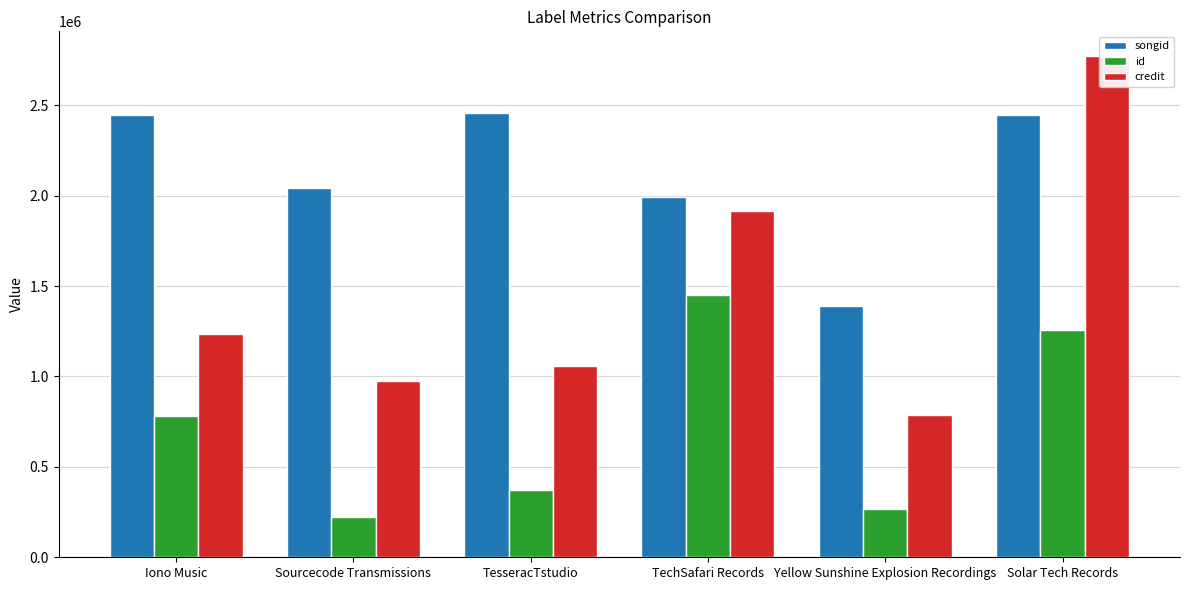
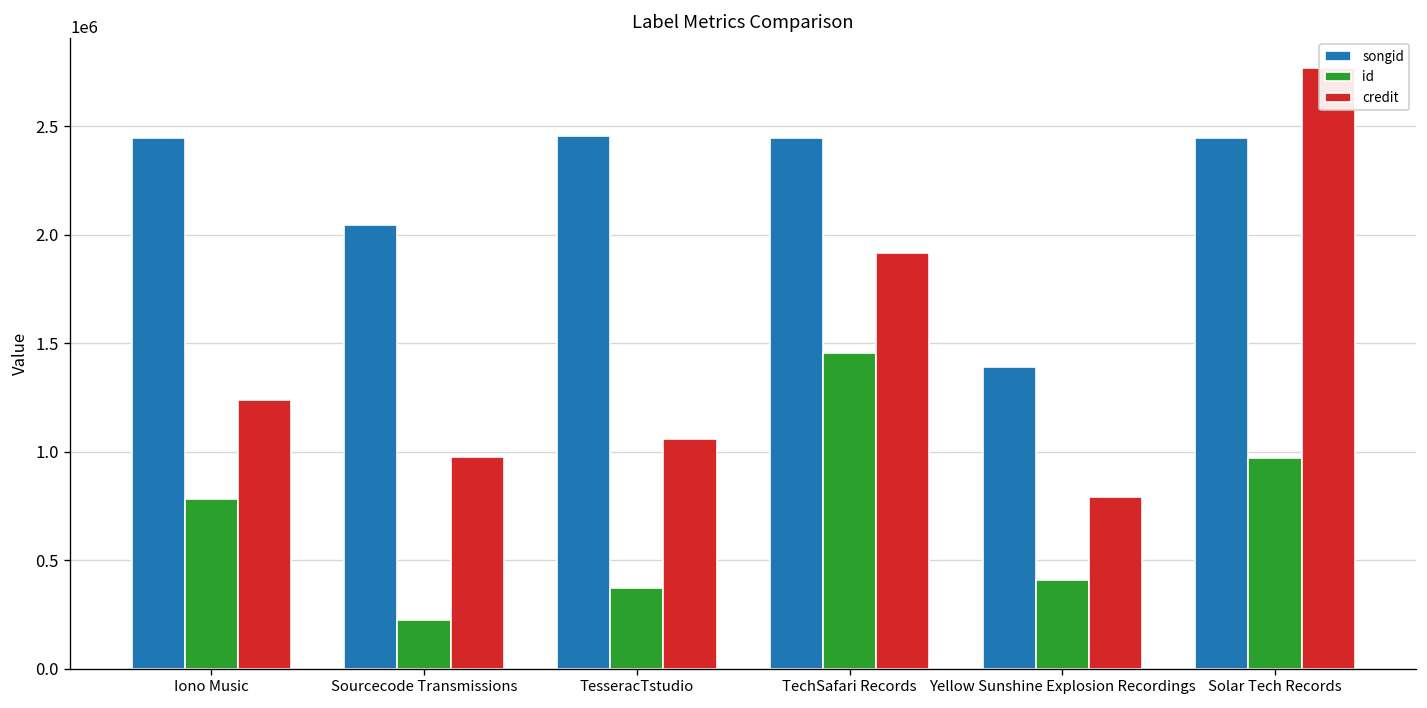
  {
    "songid": {
      "Iono Music": 2440000,
      "Sourcecode Transmissions": 2040000,
      "TesseracTstudio": 2450000,
-     "TechSafari Records": 1990000,
+     "TechSafari Records": 2440000,
      "Yellow Sunshine Explosion Recordings": 1390000,
      "Solar Tech Records": 2440000
    },
    "id": {
      "Iono Music": 780000,
      "Sourcecode Transmissions": 220000,
      "TesseracTstudio": 370000,
      "TechSafari Records": 1450000,
-     "Yellow Sunshine Explosion Recordings": 270000,
-     "Solar Tech Records": 1260000
+     "Yellow Sunshine Explosion Recordings": 410000,
+     "Solar Tech Records": 970000
    },
    "credit": {
      "Iono Music": 1240000,
      "Sourcecode Transmissions": 980000,
      "TesseracTstudio": 1060000,
      "TechSafari Records": 1920000,
      "Yellow Sunshine Explosion Recordings": 790000
    }
  }
